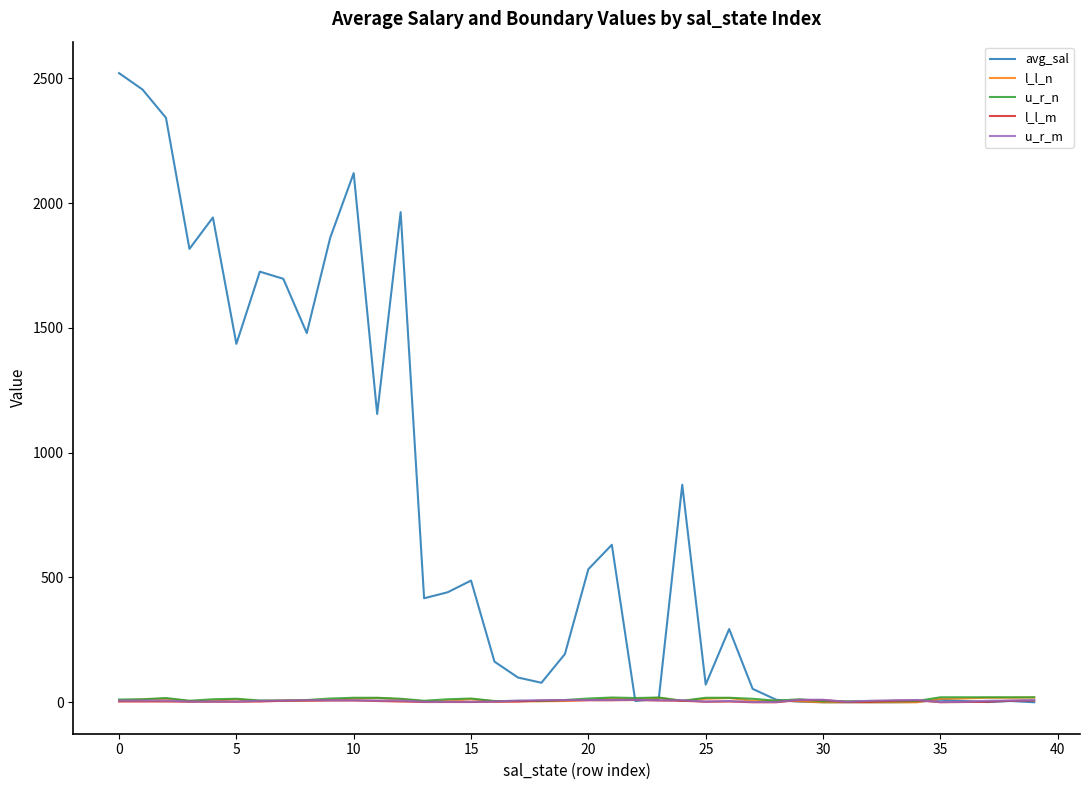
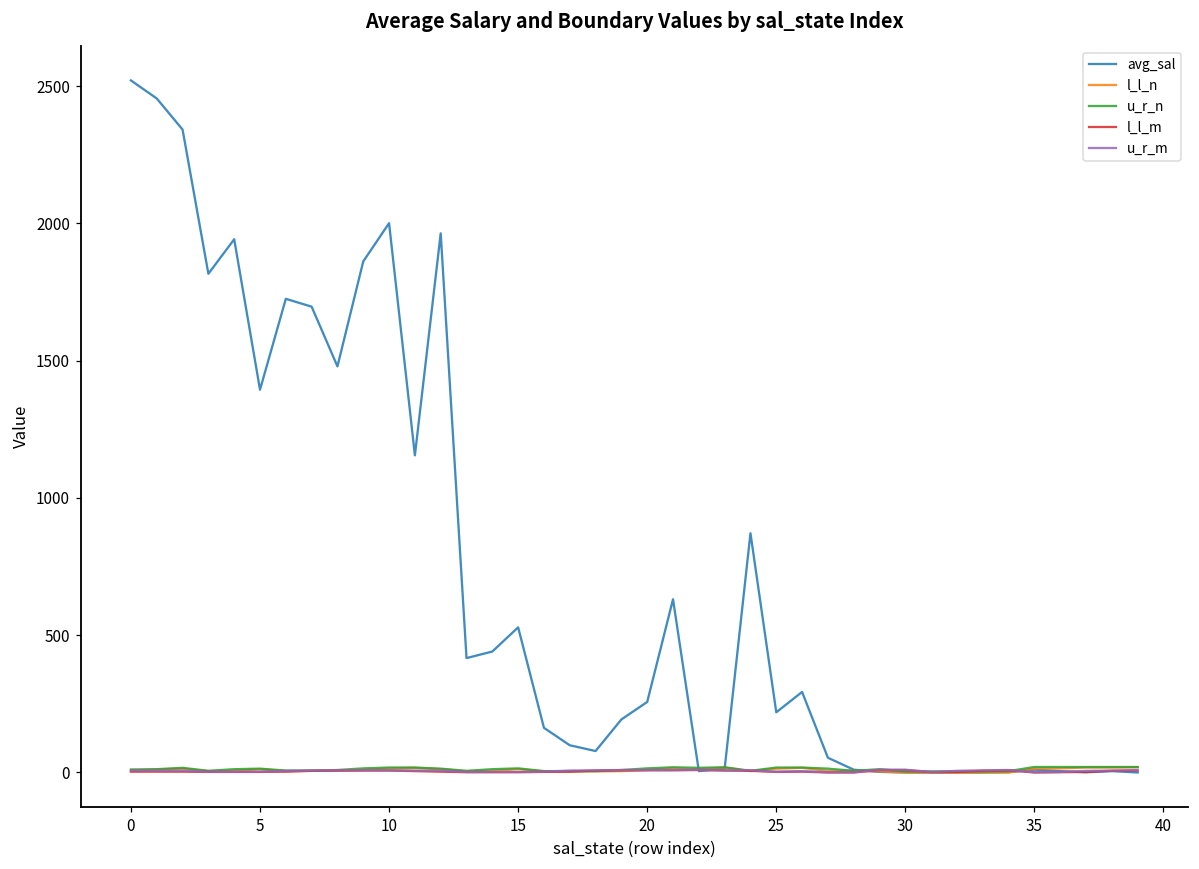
  {
    "avg_sal": {
      "0": 2520,
-     "5": 1440,
-     "10": 2120,
-     "15": 490,
-     "20": 530,
-     "25": 70
+     "5": 1390,
+     "10": 2000,
+     "15": 530,
+     "20": 260,
+     "25": 220
    }
  }
